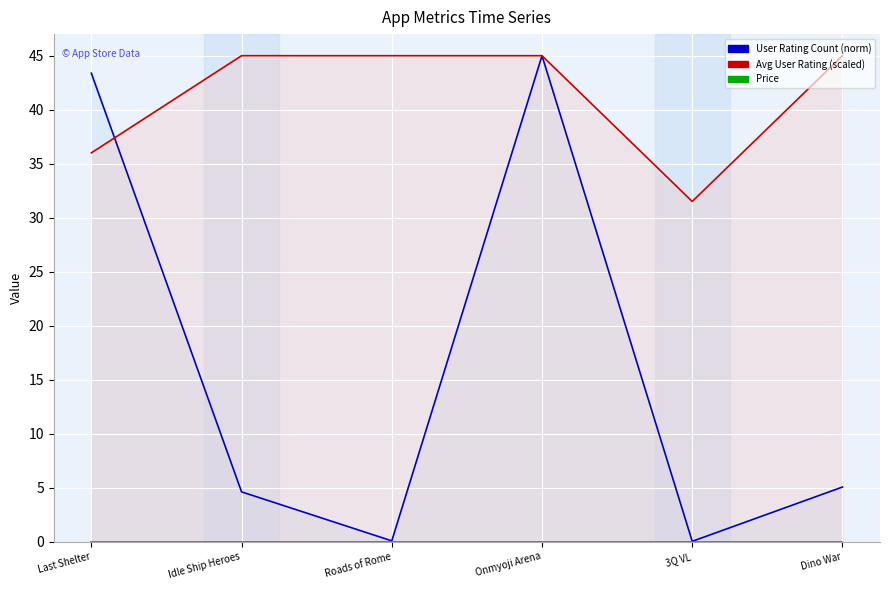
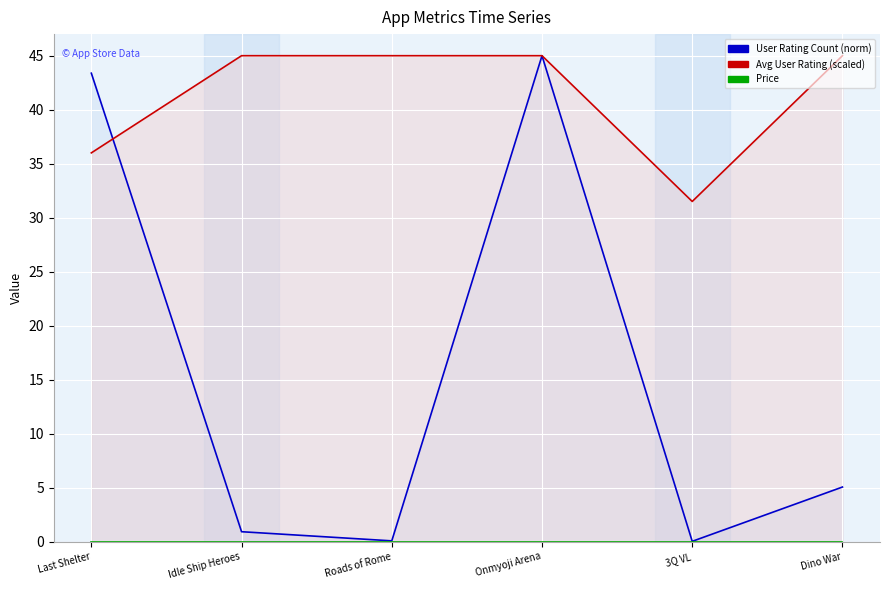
  {
    "User Rating Count (norm)": {
      "Last Shelter": 43.4,
-     "Idle Ship Heroes": 4.6,
+     "Idle Ship Heroes": 0.9,
      "Dino War": 5.1
    },
    "Avg User Rating (scaled)": {
      "Last Shelter": 36.0,
      "Idle Ship Heroes": 45.0,
      "Roads of Rome": 45.0,
      "3Q VL": 31.5
    },
    "Price": {
      "Last Shelter": 0.0,
      "Idle Ship Heroes": 0.0,
      "Onmyoji Arena": 0.0,
      "Dino War": 0.0
    }
  }
